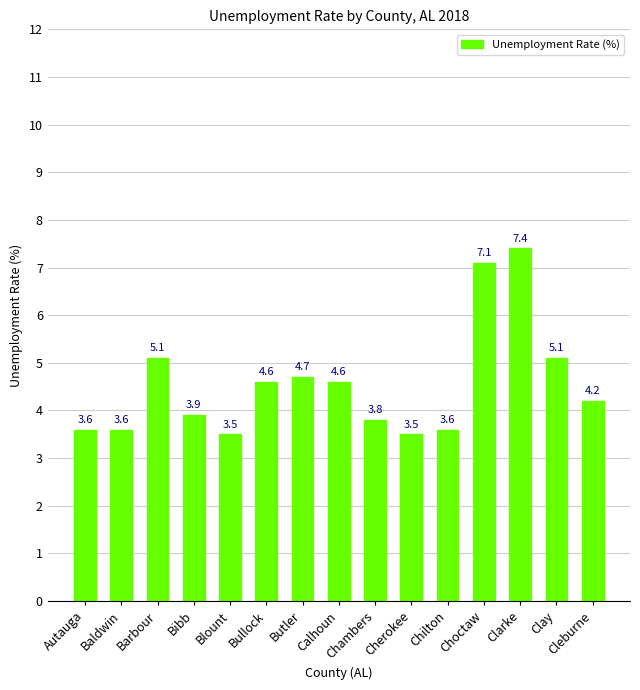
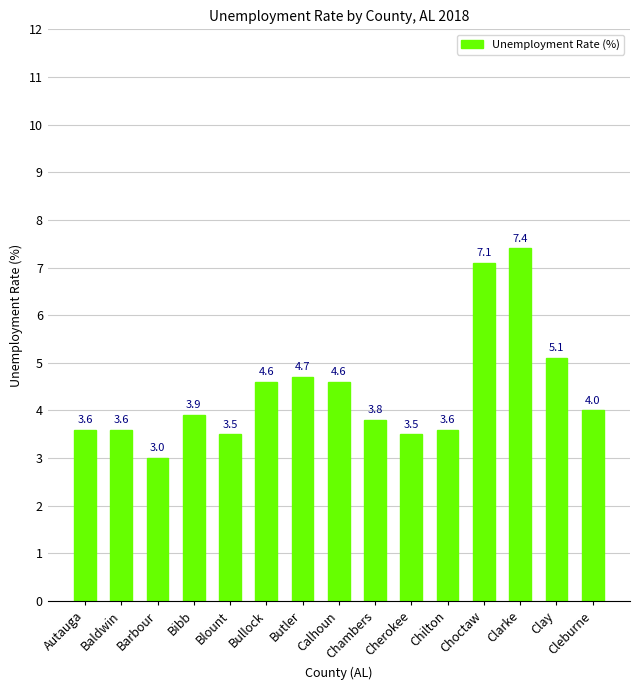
  {
    "Autauga": 3.6,
    "Baldwin": 3.6,
-   "Barbour": 5.1,
+   "Barbour": 3.0,
    "Bibb": 3.9,
    "Blount": 3.5,
    "Bullock": 4.6,
    "Butler": 4.7,
    "Calhoun": 4.6,
    "Chambers": 3.8,
    "Cherokee": 3.5,
    "Chilton": 3.6,
    "Choctaw": 7.1,
    "Clarke": 7.4,
    "Clay": 5.1,
-   "Cleburne": 4.2
+   "Cleburne": 4.0
  }
